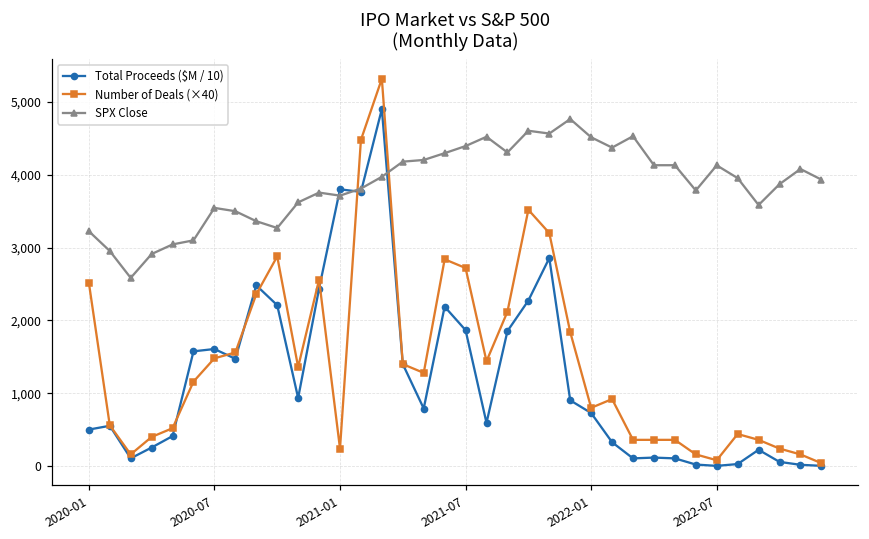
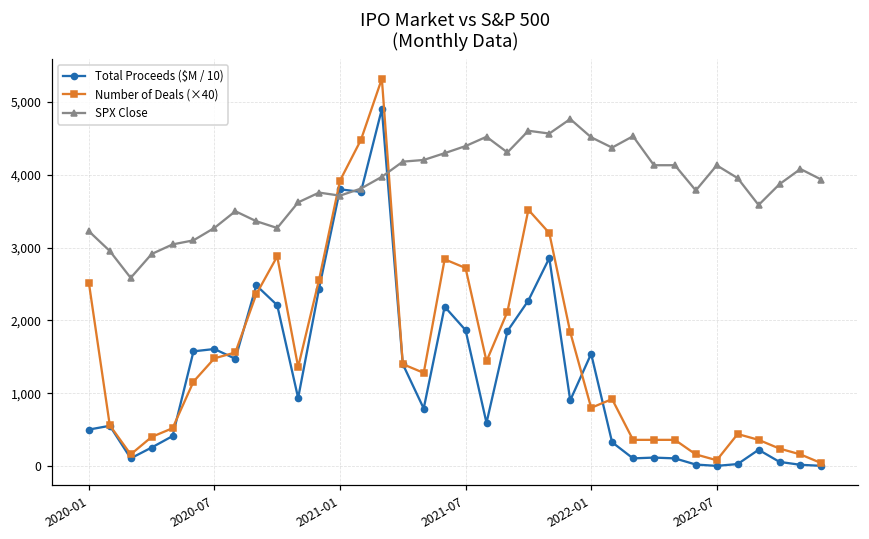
  {
    "Total Proceeds ($M / 10)": {
      "2020-01": "500",
      "2020-07": "1,600",
      "2021-01": "3,800",
      "2021-07": "1,900",
-     "2022-01": "700",
+     "2022-01": "1,500",
      "2022-07": "0"
    },
    "Number of Deals (×40)": {
      "2020-01": "2,500",
      "2020-07": "1,500",
-     "2021-01": "200",
+     "2021-01": "3,900",
      "2021-07": "2,700",
      "2022-01": "800",
      "2022-07": "100"
    },
    "SPX Close": {
      "2020-01": "3,200",
-     "2020-07": "3,500",
+     "2020-07": "3,300",
      "2021-01": "3,700",
      "2021-07": "4,400",
      "2022-01": "4,500",
      "2022-07": "4,100"
    }
  }
